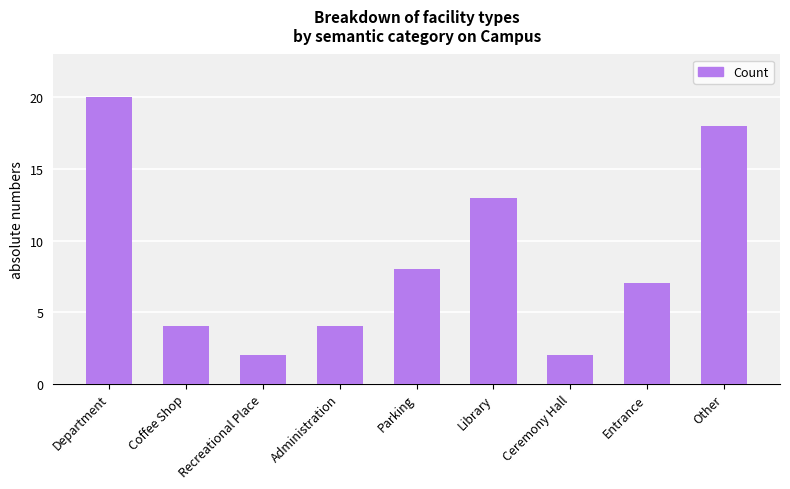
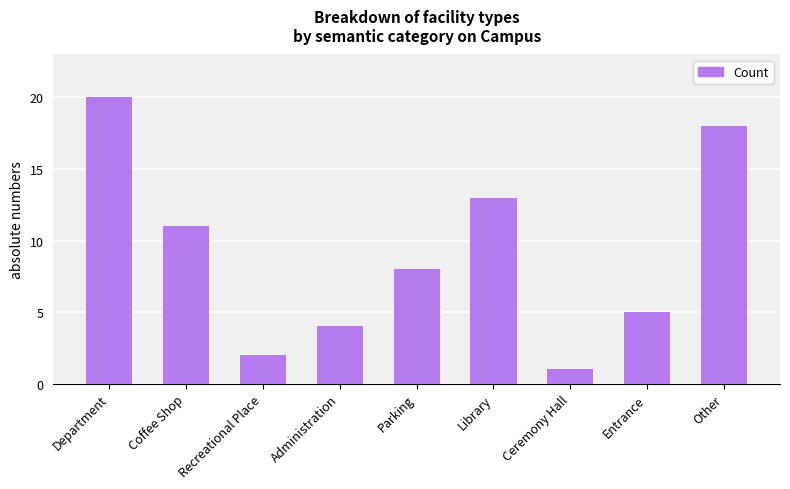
  {
    "Department": 20,
-   "Coffee Shop": 4,
+   "Coffee Shop": 11,
    "Recreational Place": 2,
    "Administration": 4,
    "Parking": 8,
    "Library": 13,
-   "Ceremony Hall": 2,
-   "Entrance": 7,
+   "Ceremony Hall": 1,
+   "Entrance": 5,
    "Other": 18
  }
